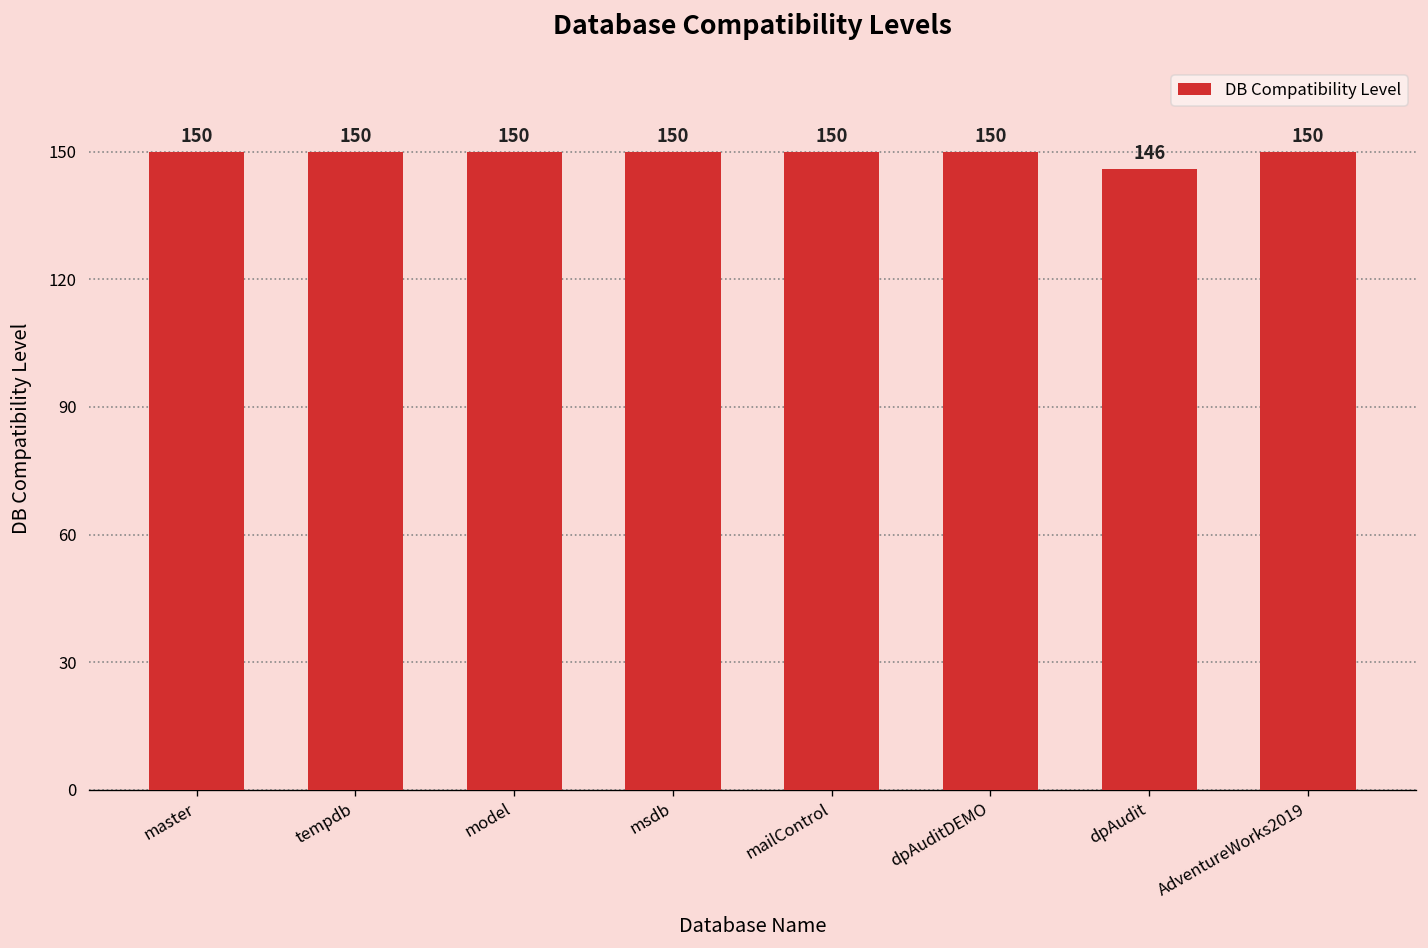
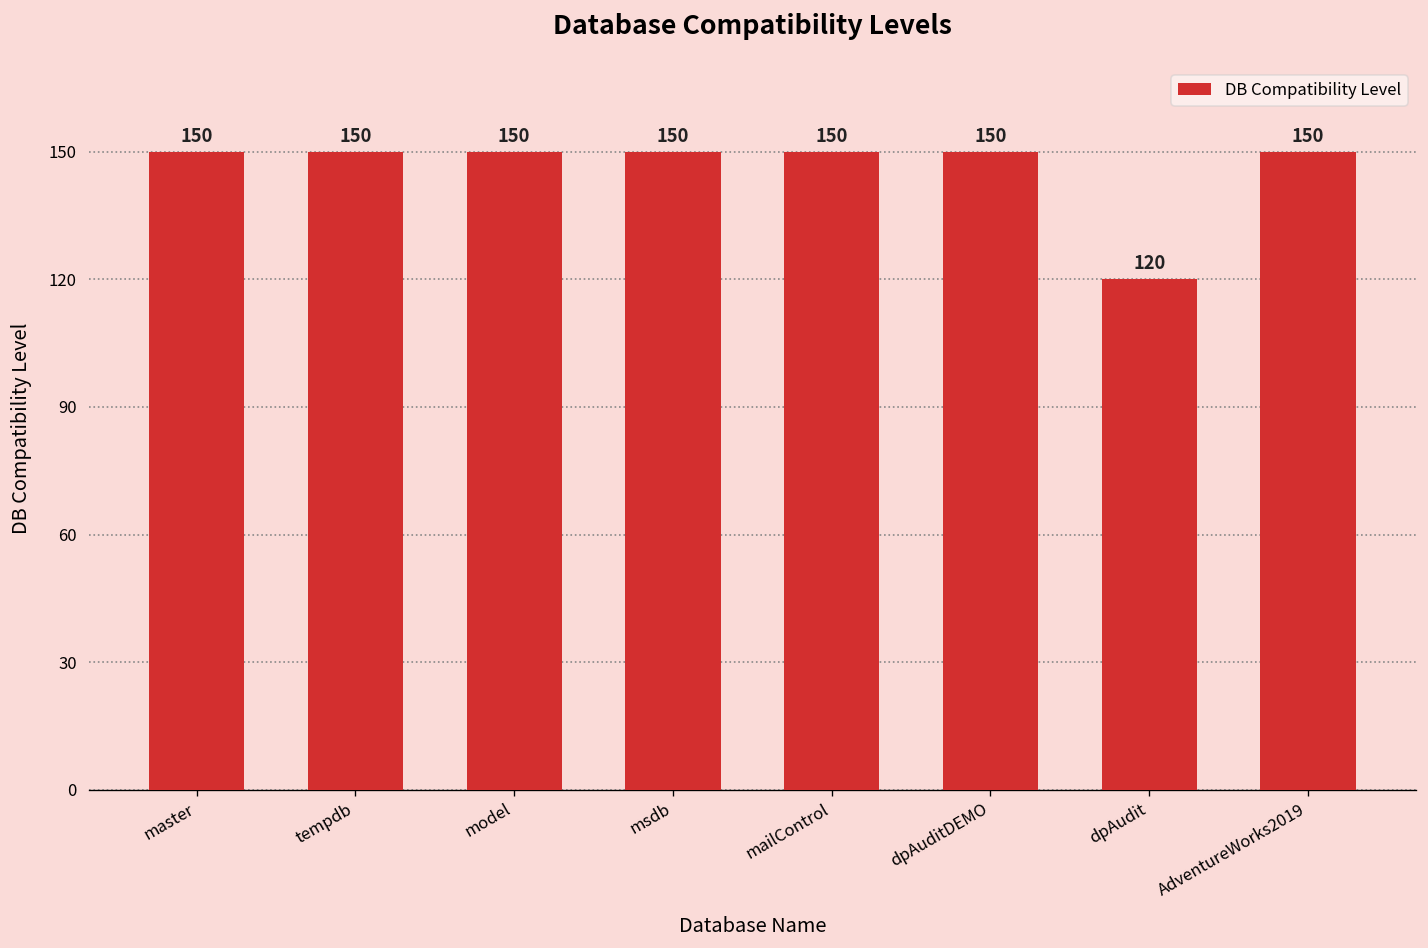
  {
    "master": 150,
    "tempdb": 150,
    "model": 150,
    "msdb": 150,
    "mailControl": 150,
    "dpAuditDEMO": 150,
-   "dpAudit": 146,
+   "dpAudit": 120,
    "AdventureWorks2019": 150
  }
